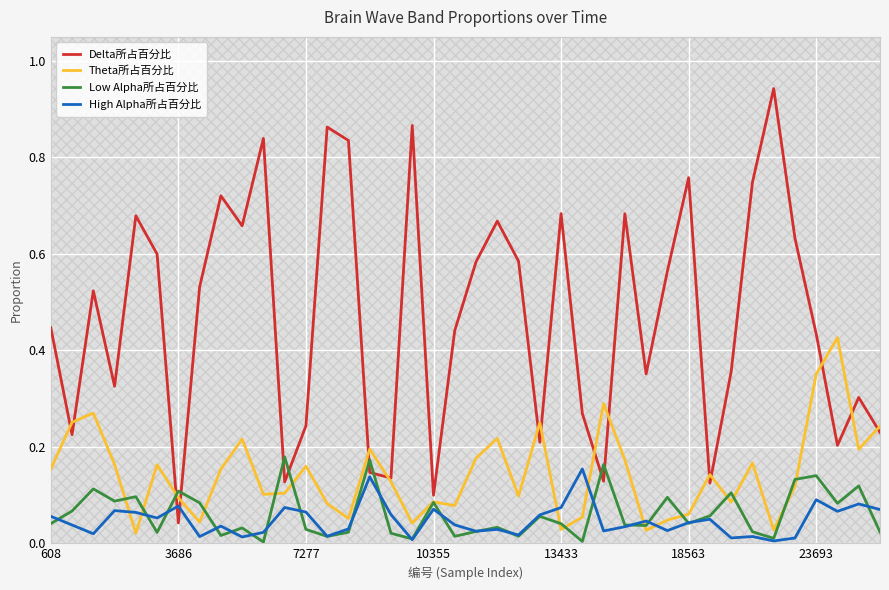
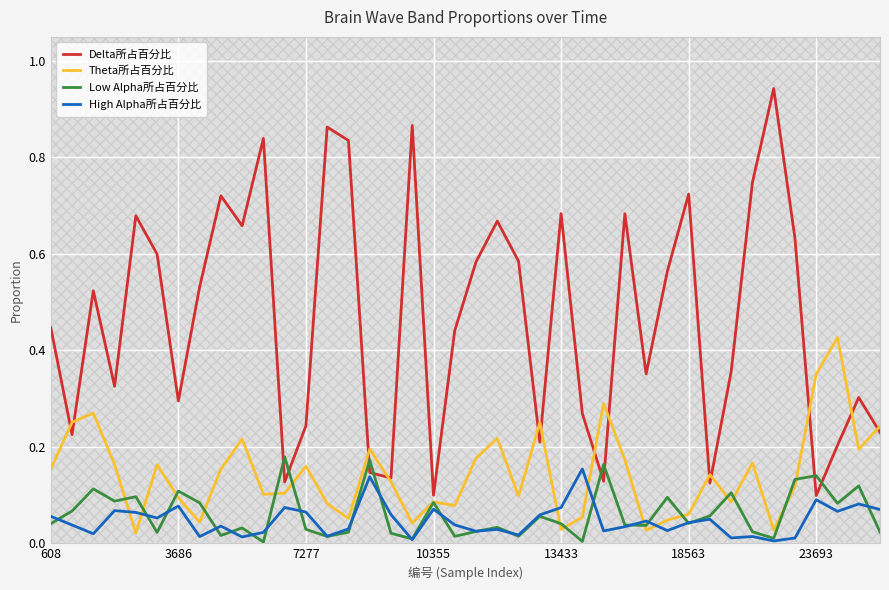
  {
    "Delta所占百分比": {
      "608": 0.45,
-     "3686": 0.04,
+     "3686": 0.30,
      "7277": 0.24,
      "10355": 0.10,
      "13433": 0.68,
-     "18563": 0.76,
-     "23693": 0.43
+     "18563": 0.72,
+     "23693": 0.10
    },
    "Theta所占百分比": {
      "608": 0.15,
      "3686": 0.09,
      "7277": 0.16,
      "13433": 0.03,
      "18563": 0.06,
      "23693": 0.35
    },
    "Low Alpha所占百分比": {
      "608": 0.04,
      "3686": 0.11,
      "7277": 0.03,
      "13433": 0.04,
      "23693": 0.14
    },
    "High Alpha所占百分比": {
      "608": 0.06,
      "3686": 0.08,
      "7277": 0.06,
      "10355": 0.07,
      "13433": 0.07,
      "23693": 0.09
    }
  }
